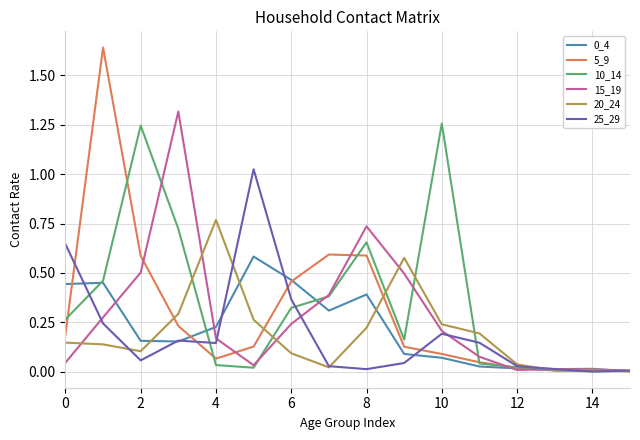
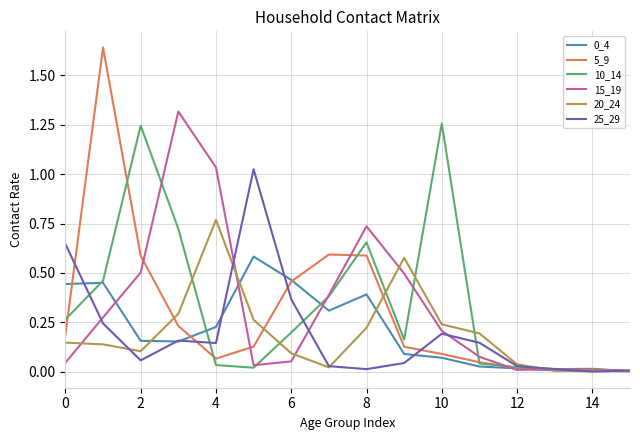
  {
    "10_14": {
      "0": 0.27,
      "2": 1.25,
      "4": 0.03,
-     "6": 0.32,
+     "6": 0.20,
      "8": 0.66,
      "10": 1.26
    },
    "15_19": {
      "0": 0.05,
      "2": 0.50,
-     "4": 0.17,
-     "6": 0.24,
+     "4": 1.03,
+     "6": 0.05,
      "8": 0.74,
      "10": 0.21
    }
  }
